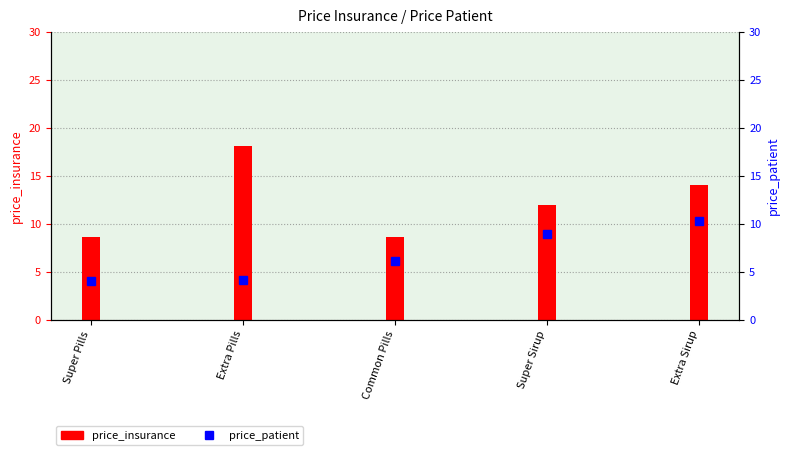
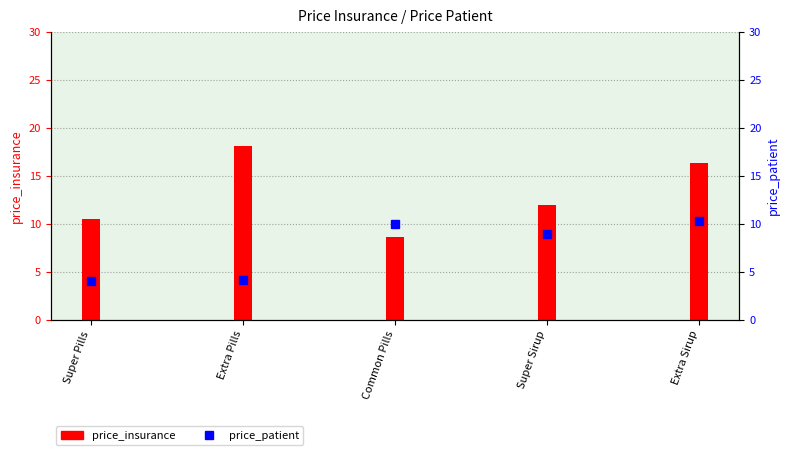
  {
    "price_insurance": {
-     "Super Pills": 9,
+     "Super Pills": 11,
      "Extra Pills": 18,
      "Common Pills": 9,
      "Super Sirup": 12,
-     "Extra Sirup": 14
+     "Extra Sirup": 16
    },
    "price_patient": {
      "Super Pills": 4,
      "Extra Pills": 4,
-     "Common Pills": 6,
+     "Common Pills": 10,
      "Super Sirup": 9,
      "Extra Sirup": 10
    }
  }
